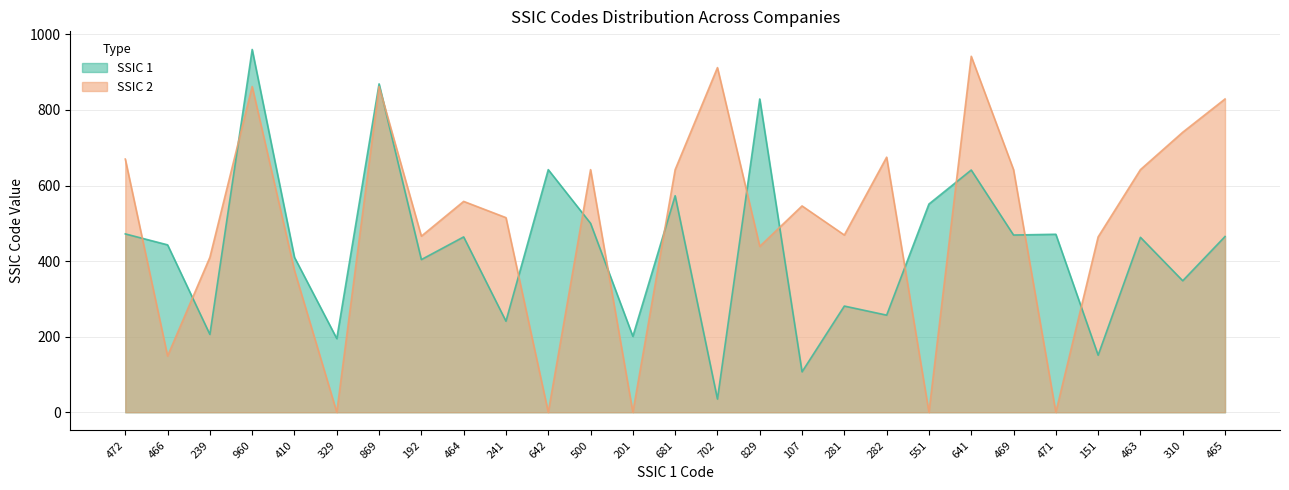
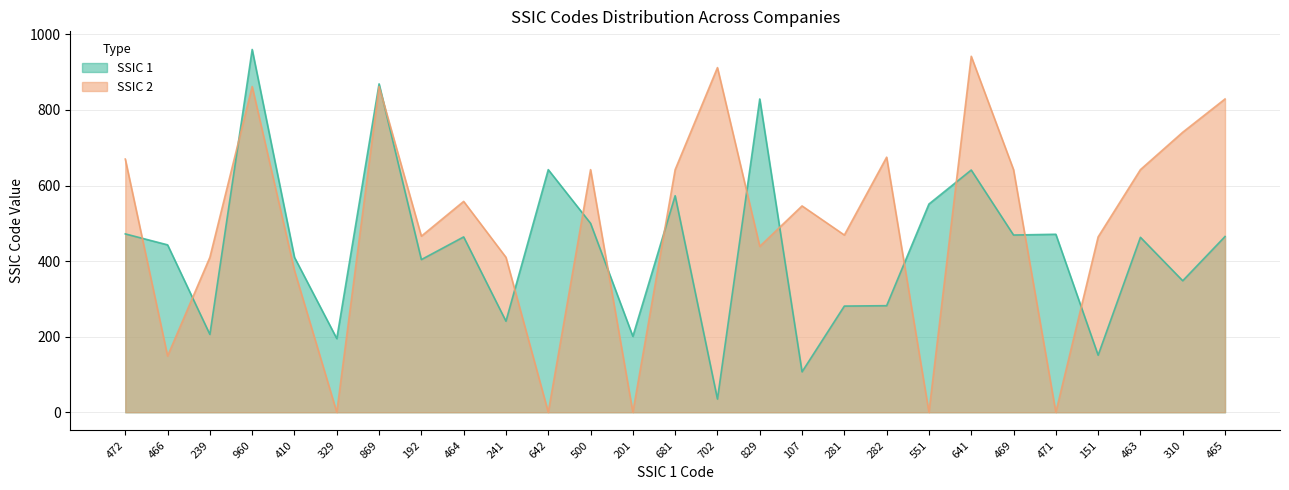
  {
    "SSIC 1": {
      "472": 470,
      "466": 440,
      "239": 210,
      "960": 960,
      "410": 410,
      "329": 200,
      "869": 870,
      "192": 400,
      "464": 460,
      "241": 240,
      "642": 640,
      "500": 500,
      "201": 200,
      "681": 570,
      "702": 40,
      "829": 830,
      "107": 110,
      "281": 280,
-     "282": 260,
+     "282": 280,
      "551": 550,
      "641": 640,
      "469": 470,
      "471": 470,
      "151": 150,
      "463": 460,
      "310": 350,
      "465": 470
    },
    "SSIC 2": {
      "472": 670,
      "466": 150,
      "239": 410,
      "960": 860,
      "410": 380,
      "329": 0,
      "869": 860,
      "192": 470,
      "464": 560,
-     "241": 520,
+     "241": 410,
      "642": 0,
      "500": 640,
      "201": 0,
      "681": 640,
      "702": 910,
      "829": 440,
      "107": 550,
      "281": 470,
      "282": 680,
      "551": 0,
      "641": 940,
      "469": 640,
      "471": 0,
      "151": 460,
      "463": 640,
      "310": 740,
      "465": 830
    }
  }
